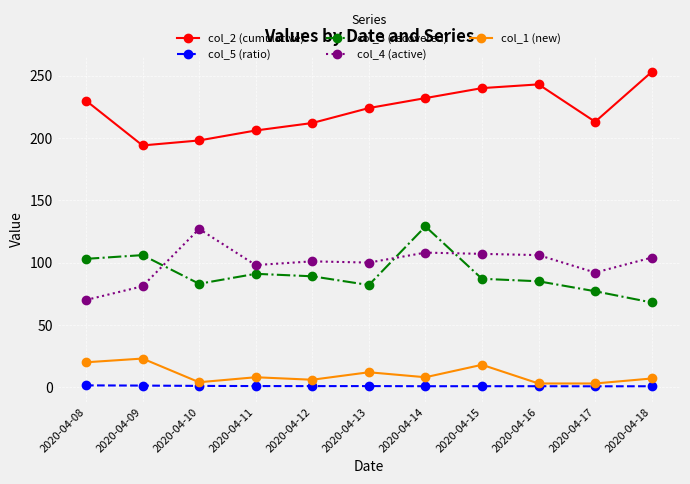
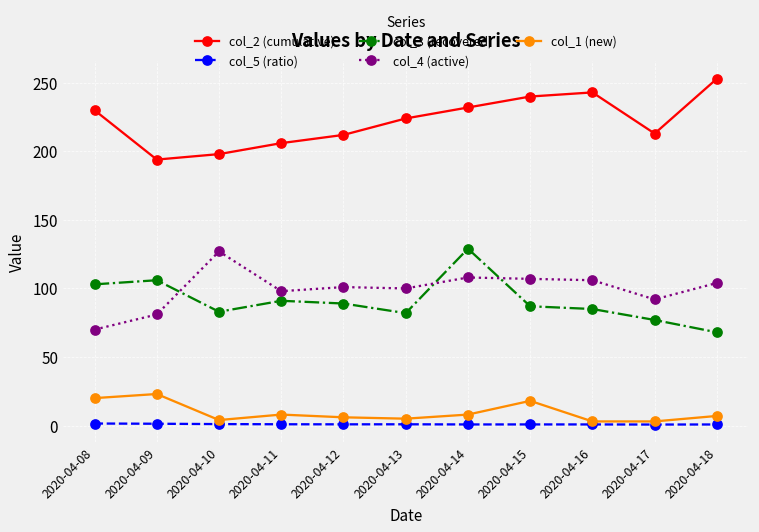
  {
    "col_2 (cumulative)": {
      "2020-04-08": 230,
      "2020-04-09": 194,
      "2020-04-10": 198,
      "2020-04-11": 206,
      "2020-04-12": 212,
      "2020-04-13": 224,
      "2020-04-14": 232,
      "2020-04-15": 240,
      "2020-04-16": 243,
      "2020-04-17": 213,
      "2020-04-18": 253
    },
    "col_5 (ratio)": {
      "2020-04-08": 1,
      "2020-04-09": 1,
      "2020-04-10": 1,
      "2020-04-11": 1,
      "2020-04-12": 1,
      "2020-04-13": 1,
      "2020-04-14": 1,
      "2020-04-15": 1,
      "2020-04-16": 1,
      "2020-04-17": 1,
      "2020-04-18": 1
    },
    "col_3 (recovered)": {
      "2020-04-08": 103,
      "2020-04-09": 106,
      "2020-04-10": 83,
      "2020-04-11": 91,
      "2020-04-12": 89,
      "2020-04-13": 82,
      "2020-04-14": 129,
      "2020-04-15": 87,
      "2020-04-16": 85,
      "2020-04-17": 77,
      "2020-04-18": 68
    },
    "col_4 (active)": {
      "2020-04-08": 70,
      "2020-04-09": 81,
      "2020-04-10": 127,
      "2020-04-11": 98,
      "2020-04-12": 101,
      "2020-04-13": 100,
      "2020-04-14": 108,
      "2020-04-15": 107,
      "2020-04-16": 106,
      "2020-04-17": 92,
      "2020-04-18": 104
    },
    "col_1 (new)": {
      "2020-04-08": 20,
      "2020-04-09": 23,
      "2020-04-10": 4,
      "2020-04-11": 8,
      "2020-04-12": 6,
-     "2020-04-13": 12,
+     "2020-04-13": 5,
      "2020-04-14": 8,
      "2020-04-15": 18,
      "2020-04-16": 3,
      "2020-04-17": 3,
      "2020-04-18": 7
    }
  }
